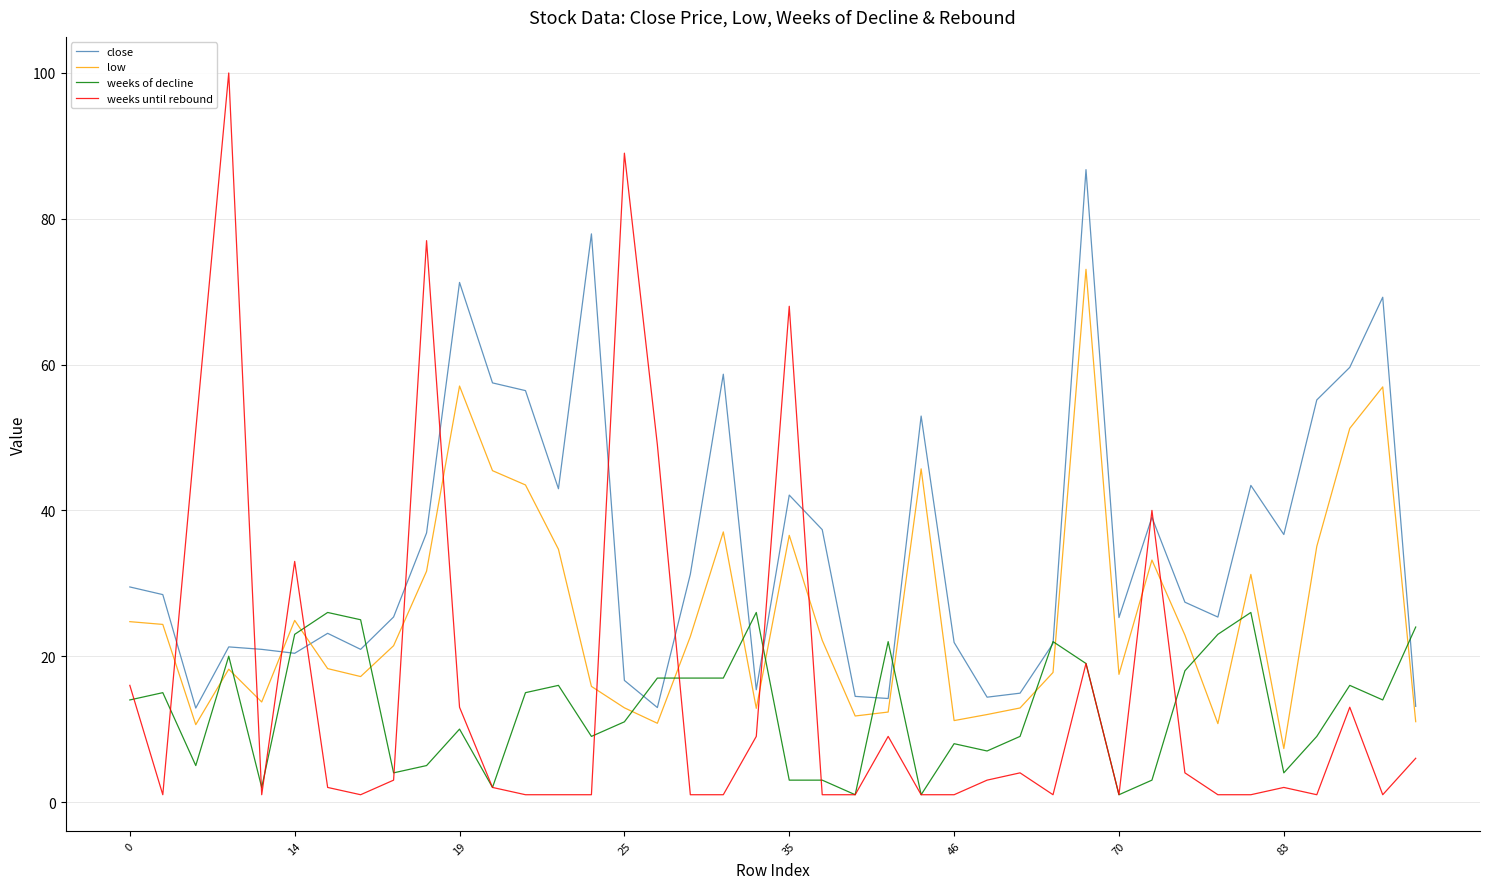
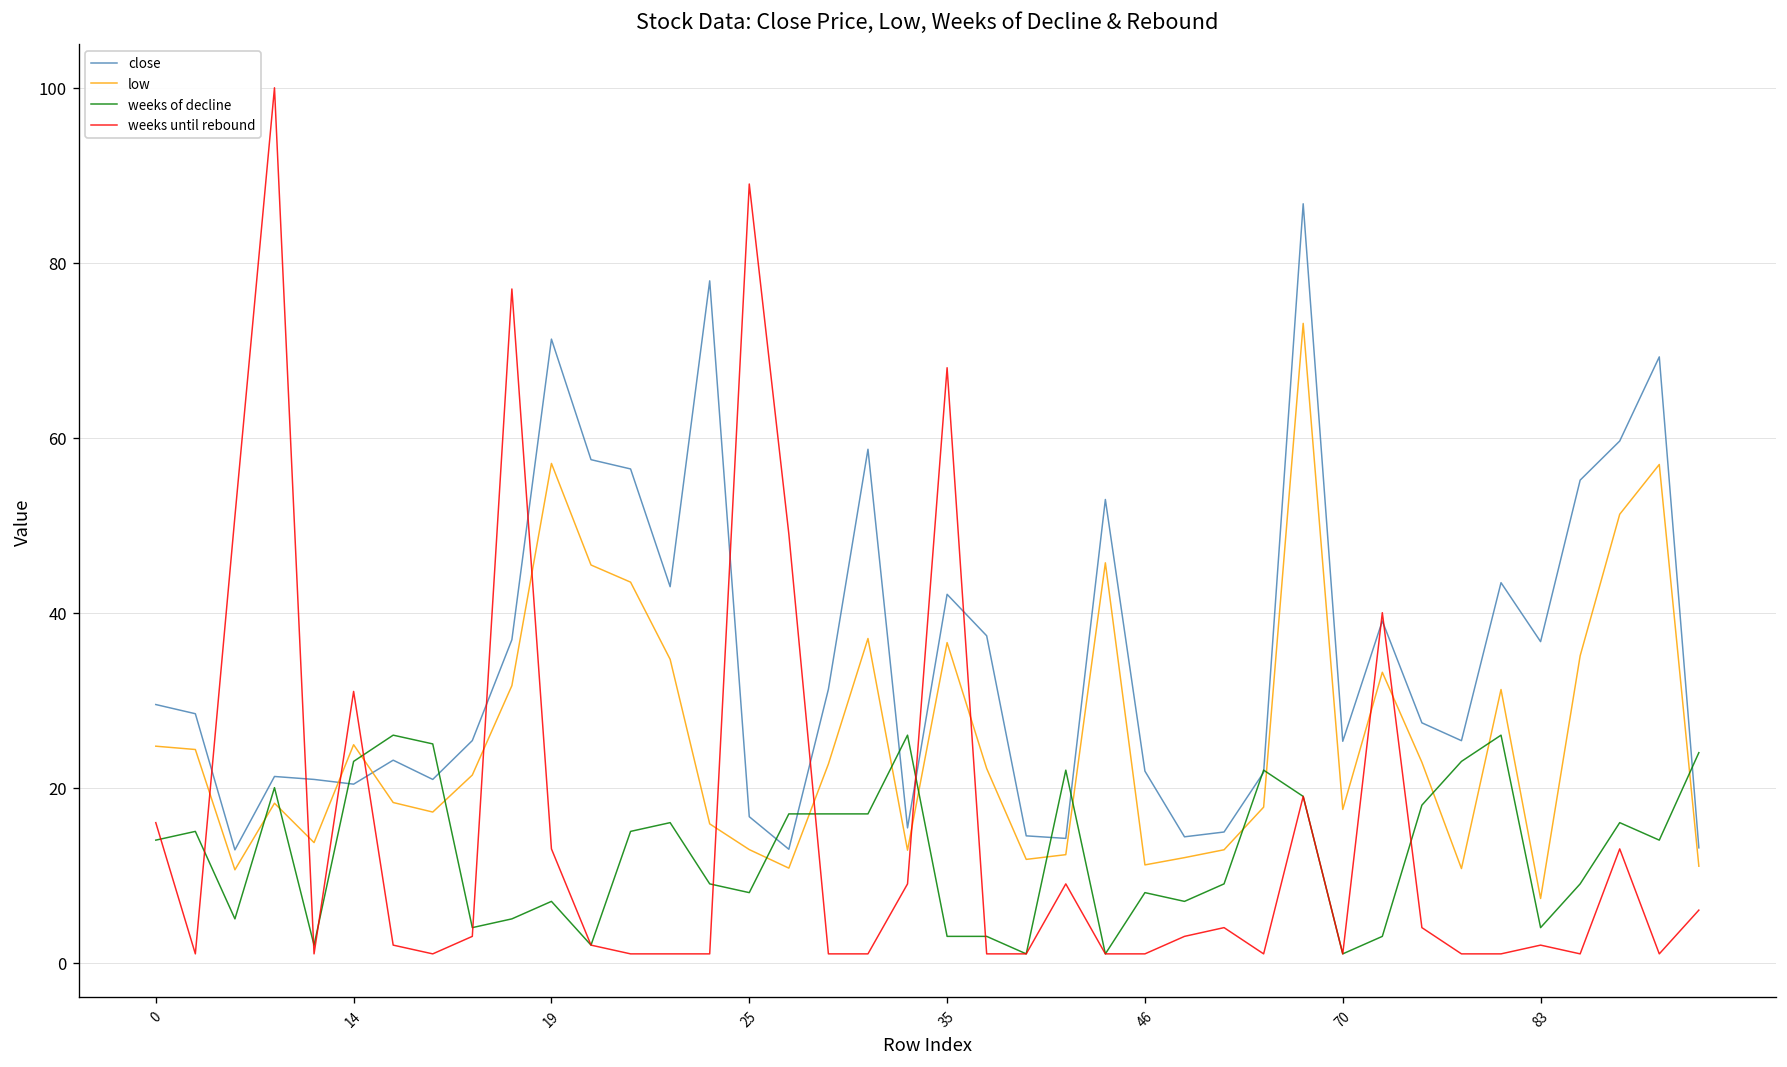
  {
    "close": {
      "0": 30,
      "14": 20,
      "19": 71,
      "25": 17,
      "35": 42,
      "46": 22,
      "70": 25,
      "83": 37
    },
    "low": {
      "0": 25,
      "14": 25,
      "19": 57,
      "25": 13,
      "35": 37,
      "46": 11,
      "70": 18,
      "83": 7
    },
    "weeks of decline": {
      "0": 14,
      "14": 23,
-     "19": 10,
-     "25": 11,
+     "19": 7,
+     "25": 8,
      "35": 3,
      "46": 8,
      "83": 4
    },
    "weeks until rebound": {
      "0": 16,
-     "14": 33,
+     "14": 31,
      "19": 13,
      "25": 89,
      "35": 68,
      "46": 1,
      "83": 2
    }
  }
